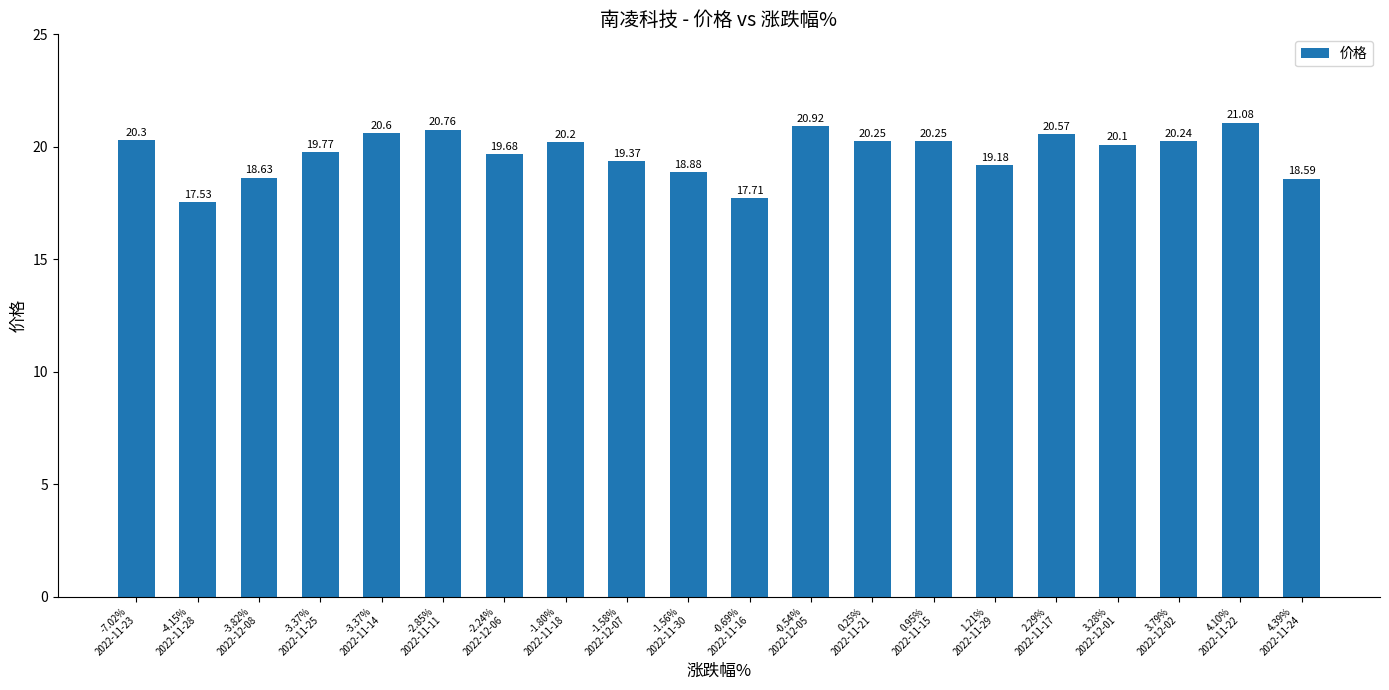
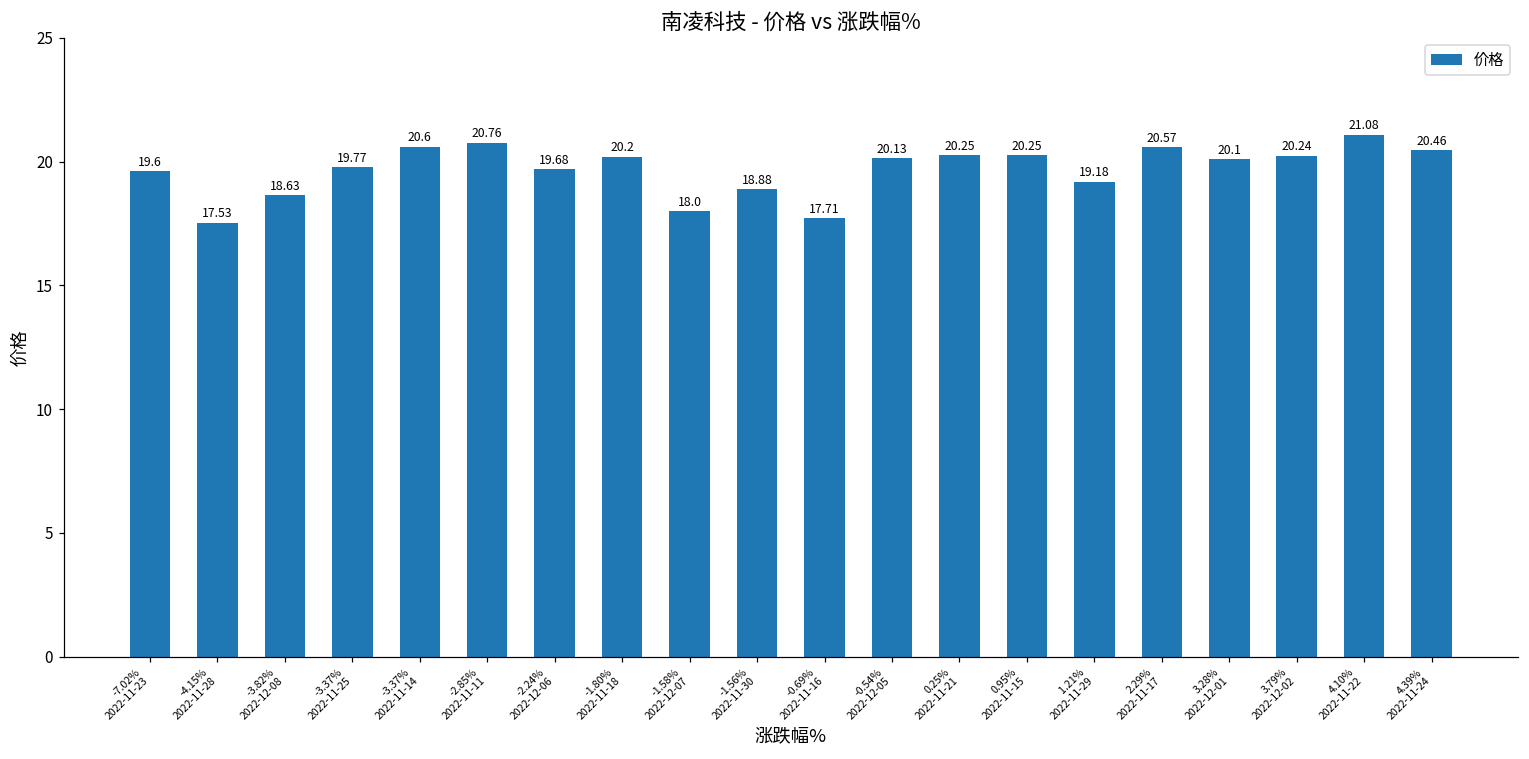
  {
-   "-7.02% 2022-11-23": 20.3,
+   "-7.02% 2022-11-23": 19.6,
    "-4.15% 2022-11-28": 17.53,
    "-3.82% 2022-12-08": 18.63,
    "-3.37% 2022-11-25": 19.77,
    "-3.37% 2022-11-14": 20.6,
    "-2.85% 2022-11-11": 20.76,
    "-2.24% 2022-12-06": 19.68,
    "-1.80% 2022-11-18": 20.2,
-   "-1.58% 2022-12-07": 19.37,
+   "-1.58% 2022-12-07": 18.0,
    "-1.56% 2022-11-30": 18.88,
    "-0.69% 2022-11-16": 17.71,
-   "-0.54% 2022-12-05": 20.92,
+   "-0.54% 2022-12-05": 20.13,
    "0.25% 2022-11-21": 20.25,
    "0.95% 2022-11-15": 20.25,
    "1.21% 2022-11-29": 19.18,
    "2.29% 2022-11-17": 20.57,
    "3.28% 2022-12-01": 20.1,
    "3.79% 2022-12-02": 20.24,
    "4.10% 2022-11-22": 21.08,
-   "4.39% 2022-11-24": 18.59
+   "4.39% 2022-11-24": 20.46
  }
